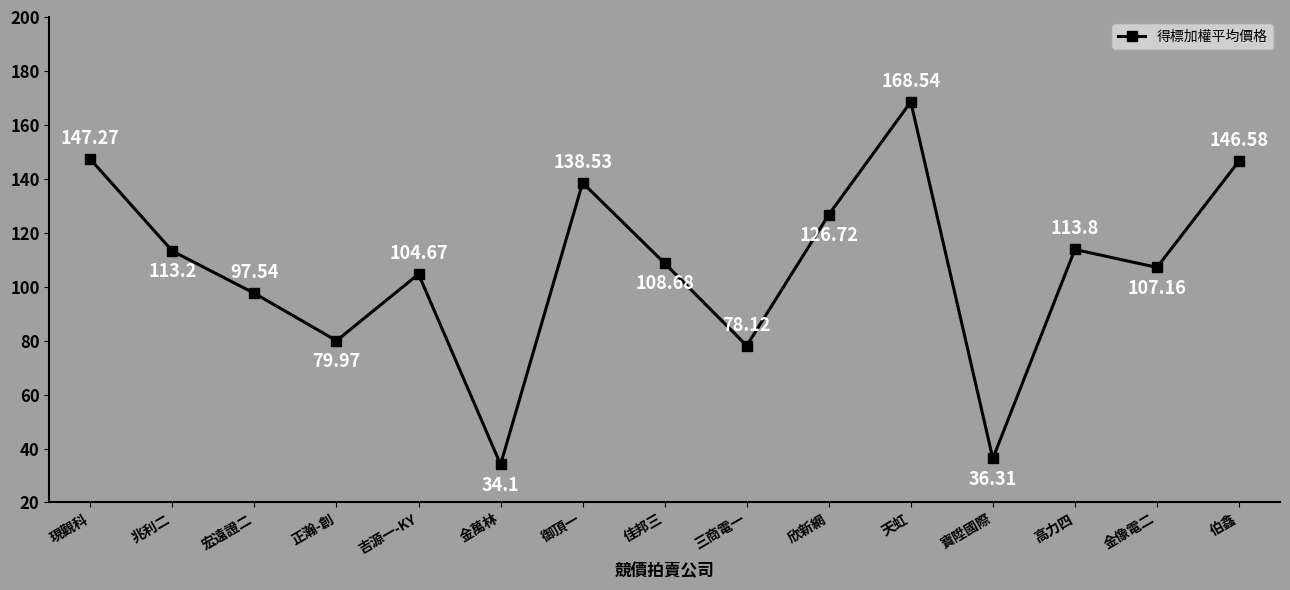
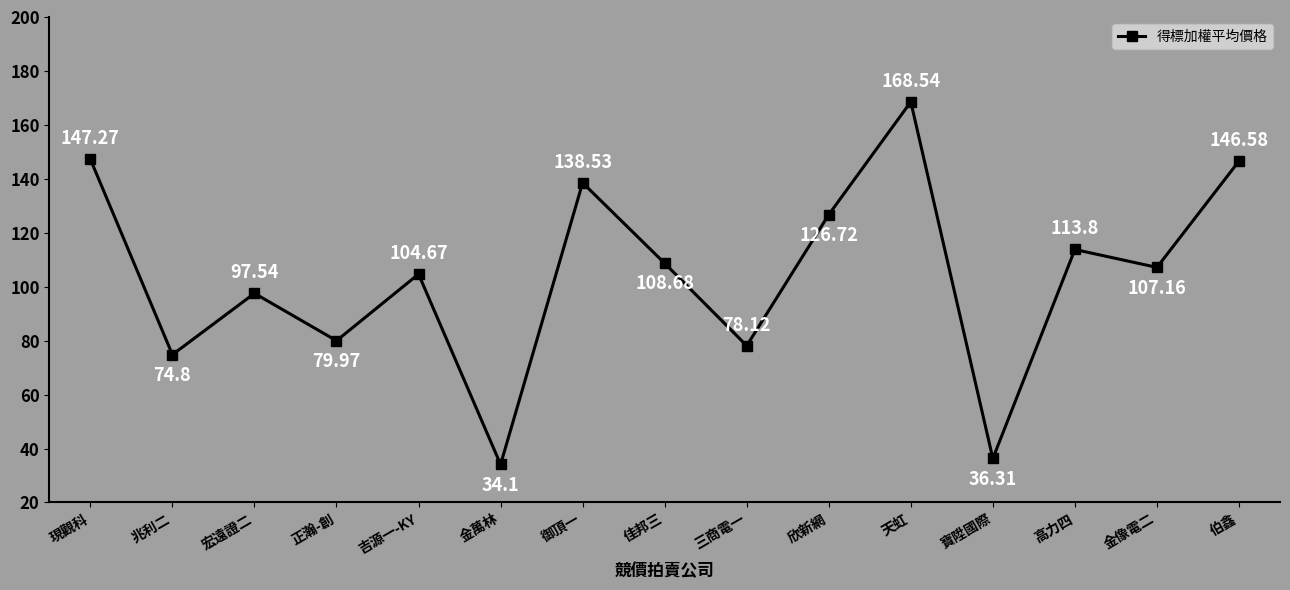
  {
    "現觀科": 147.27,
-   "兆利二": 113.2,
+   "兆利二": 74.8,
    "宏遠證二": 97.54,
    "正瀚-創": 79.97,
    "吉源一-KY": 104.67,
    "金萬林": 34.1,
    "御頂一": 138.53,
    "佳邦三": 108.68,
    "三商電一": 78.12,
    "欣新網": 126.72,
    "天虹": 168.54,
    "寶陞國際": 36.31,
    "高力四": 113.8,
    "金像電二": 107.16,
    "伯鑫": 146.58
  }
